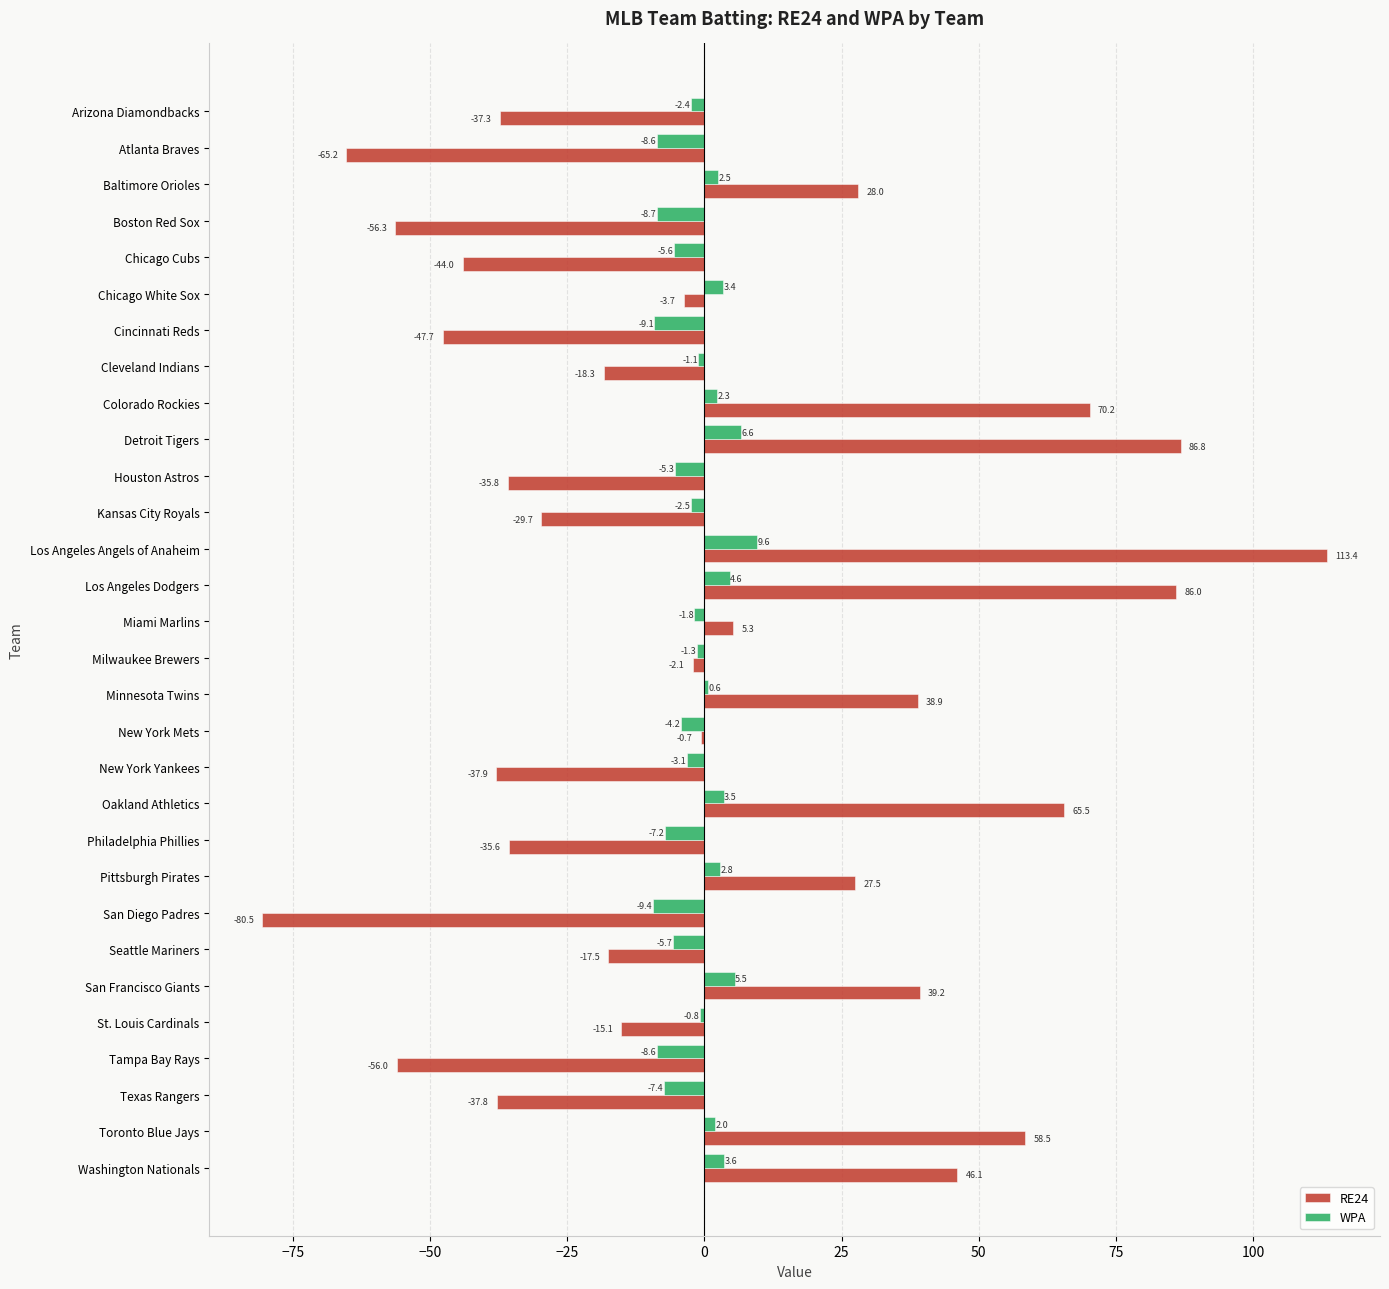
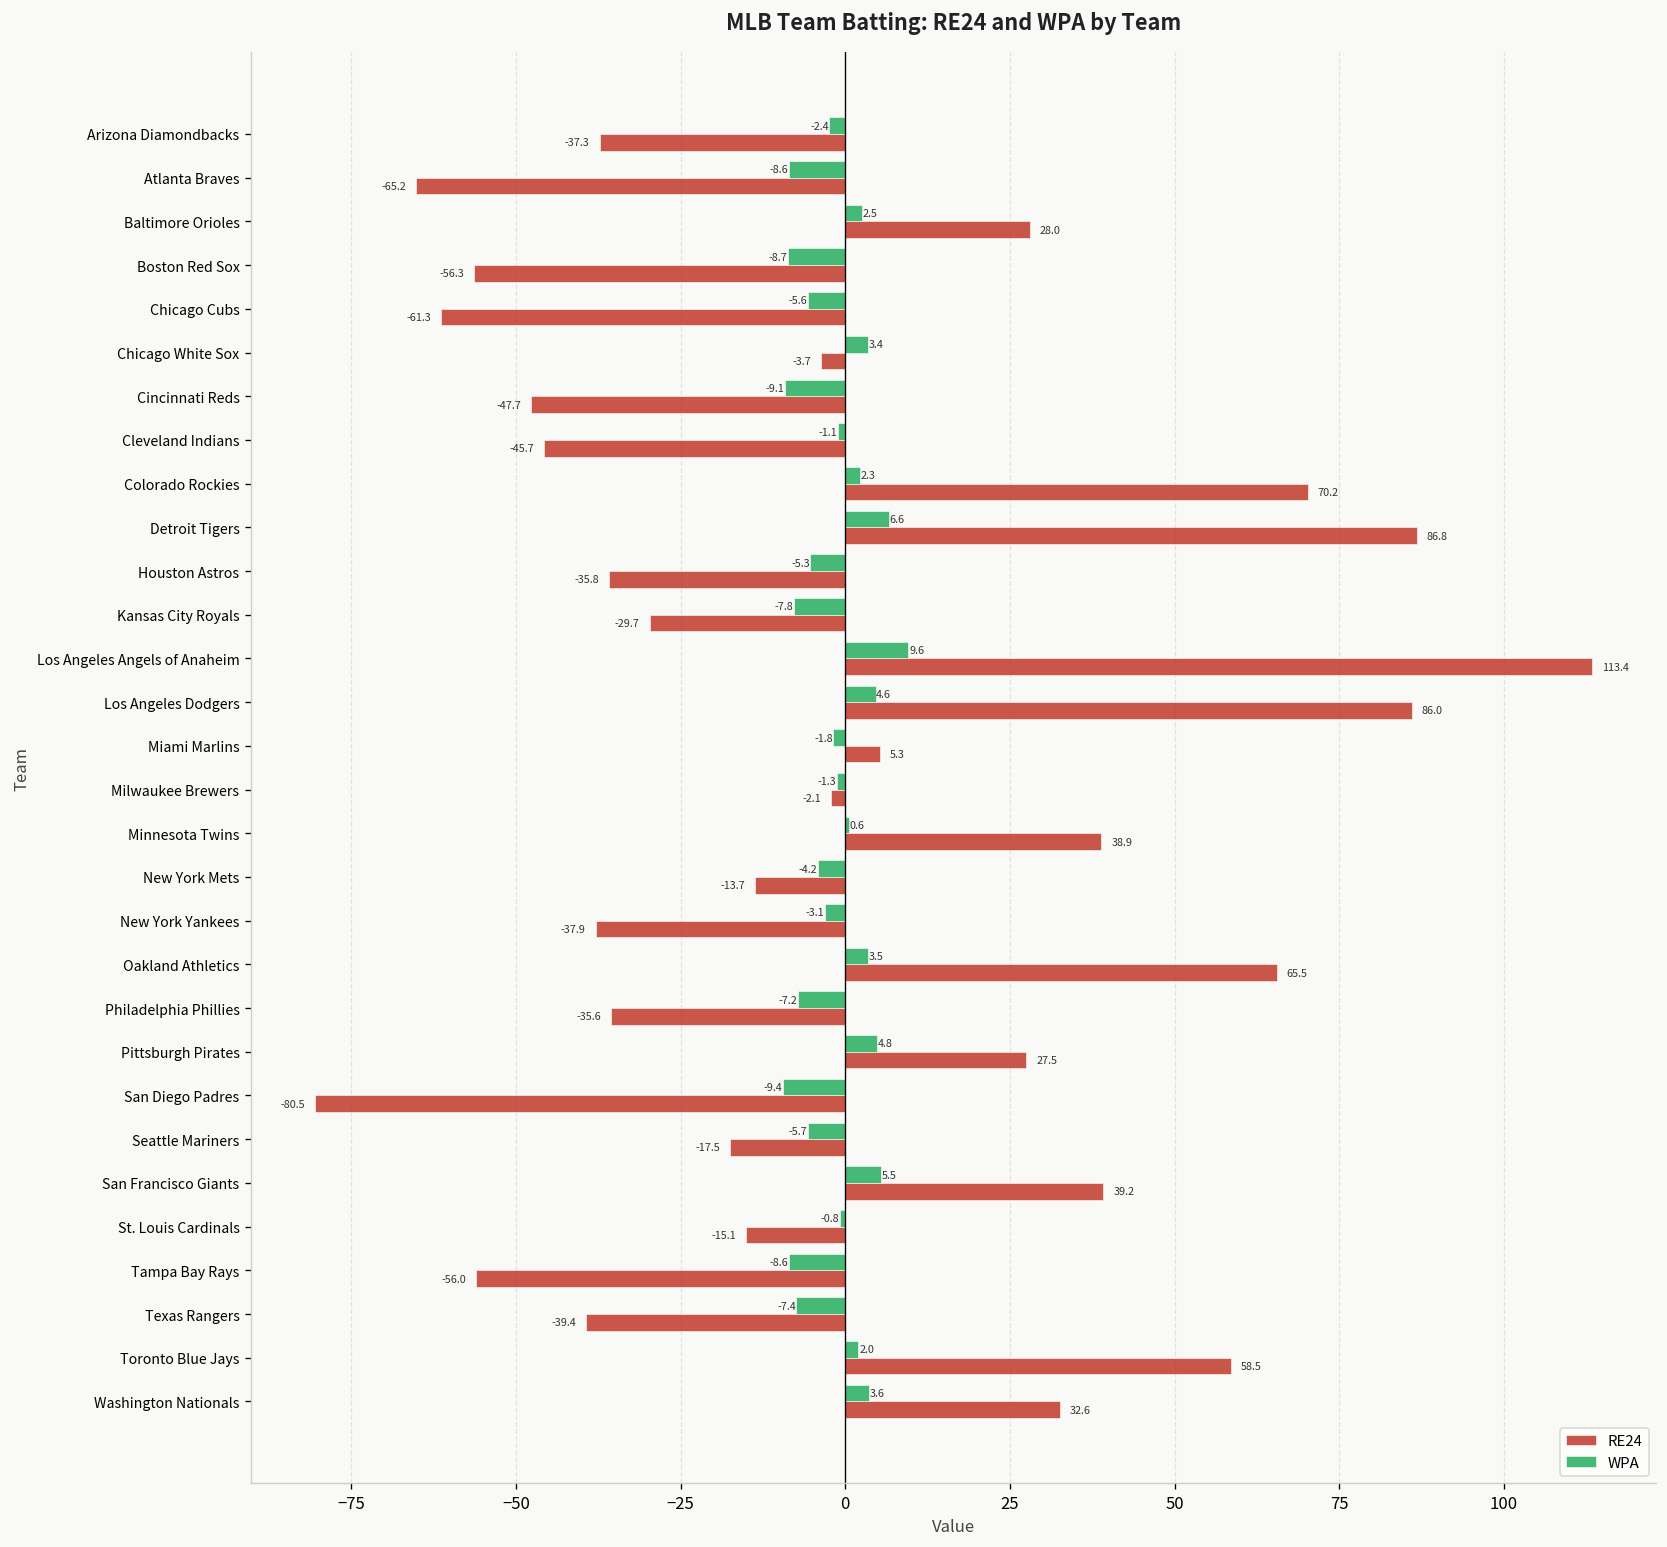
  {
    "RE24": {
      "Arizona Diamondbacks": -37.3,
      "Atlanta Braves": -65.2,
      "Baltimore Orioles": 28.0,
      "Boston Red Sox": -56.3,
-     "Chicago Cubs": -44.0,
+     "Chicago Cubs": -61.3,
      "Chicago White Sox": -3.7,
      "Cincinnati Reds": -47.7,
-     "Cleveland Indians": -18.3,
+     "Cleveland Indians": -45.7,
      "Colorado Rockies": 70.2,
      "Detroit Tigers": 86.8,
      "Houston Astros": -35.8,
      "Kansas City Royals": -29.7,
      "Los Angeles Angels of Anaheim": 113.4,
      "Los Angeles Dodgers": 86.0,
      "Miami Marlins": 5.3,
      "Milwaukee Brewers": -2.1,
      "Minnesota Twins": 38.9,
-     "New York Mets": -0.7,
+     "New York Mets": -13.7,
      "New York Yankees": -37.9,
      "Oakland Athletics": 65.5,
      "Philadelphia Phillies": -35.6,
      "Pittsburgh Pirates": 27.5,
      "San Diego Padres": -80.5,
      "Seattle Mariners": -17.5,
      "San Francisco Giants": 39.2,
      "St. Louis Cardinals": -15.1,
      "Tampa Bay Rays": -56.0,
-     "Texas Rangers": -37.8,
+     "Texas Rangers": -39.4,
      "Toronto Blue Jays": 58.5,
-     "Washington Nationals": 46.1
+     "Washington Nationals": 32.6
    },
    "WPA": {
      "Arizona Diamondbacks": -2.4,
      "Atlanta Braves": -8.6,
      "Baltimore Orioles": 2.5,
      "Boston Red Sox": -8.7,
      "Chicago Cubs": -5.6,
      "Chicago White Sox": 3.4,
      "Cincinnati Reds": -9.1,
      "Cleveland Indians": -1.1,
      "Colorado Rockies": 2.3,
      "Detroit Tigers": 6.6,
      "Houston Astros": -5.3,
-     "Kansas City Royals": -2.5,
+     "Kansas City Royals": -7.8,
      "Los Angeles Angels of Anaheim": 9.6,
      "Los Angeles Dodgers": 4.6,
      "Miami Marlins": -1.8,
      "Milwaukee Brewers": -1.3,
      "Minnesota Twins": 0.6,
      "New York Mets": -4.2,
      "New York Yankees": -3.1,
      "Oakland Athletics": 3.5,
      "Philadelphia Phillies": -7.2,
-     "Pittsburgh Pirates": 2.8,
+     "Pittsburgh Pirates": 4.8,
      "San Diego Padres": -9.4,
      "Seattle Mariners": -5.7,
      "San Francisco Giants": 5.5,
      "St. Louis Cardinals": -0.8,
      "Tampa Bay Rays": -8.6,
      "Texas Rangers": -7.4,
      "Toronto Blue Jays": 2.0,
      "Washington Nationals": 3.6
    }
  }
